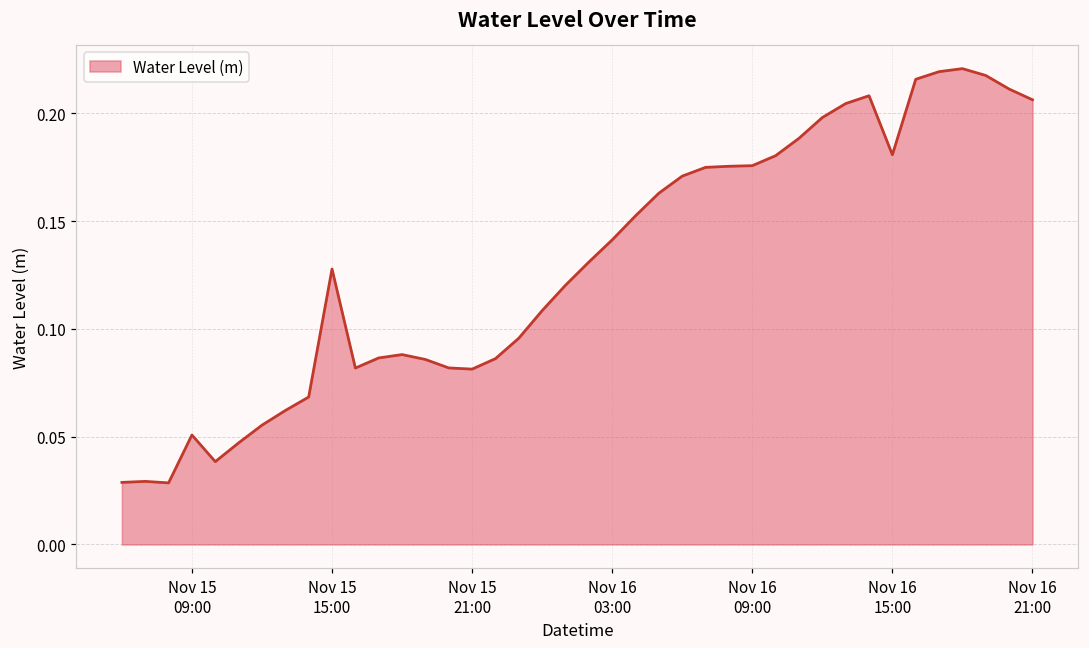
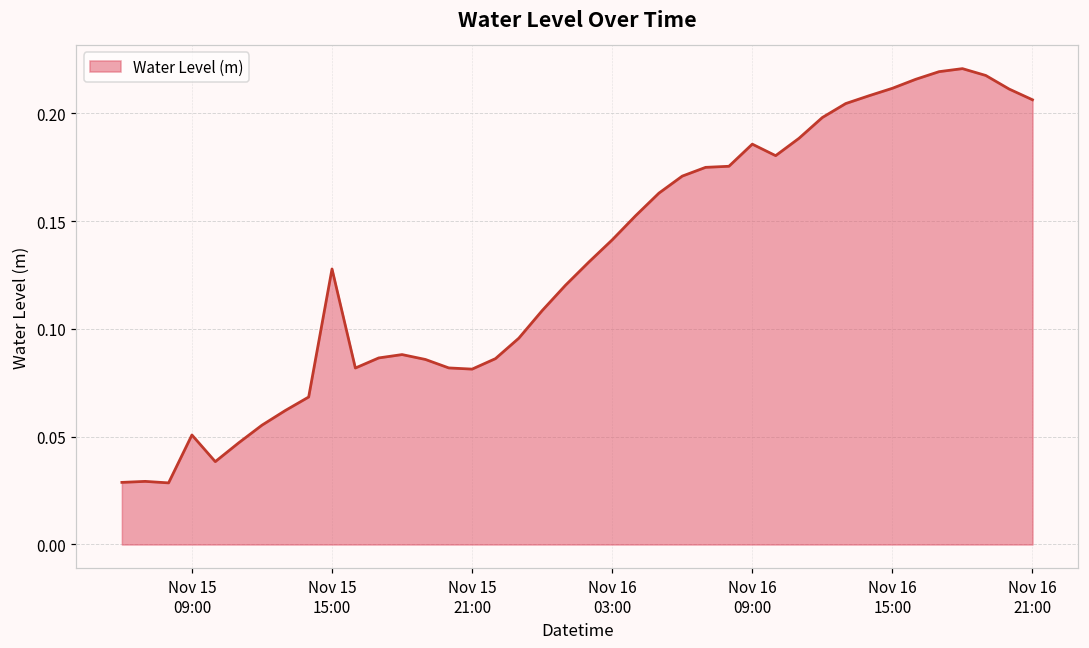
  {
    "Nov 15 09:00": 0.051,
    "Nov 15 15:00": 0.128,
    "Nov 15 21:00": 0.081,
    "Nov 16 03:00": 0.141,
-   "Nov 16 09:00": 0.176,
-   "Nov 16 15:00": 0.181,
+   "Nov 16 09:00": 0.186,
+   "Nov 16 15:00": 0.212,
    "Nov 16 21:00": 0.206
  }
